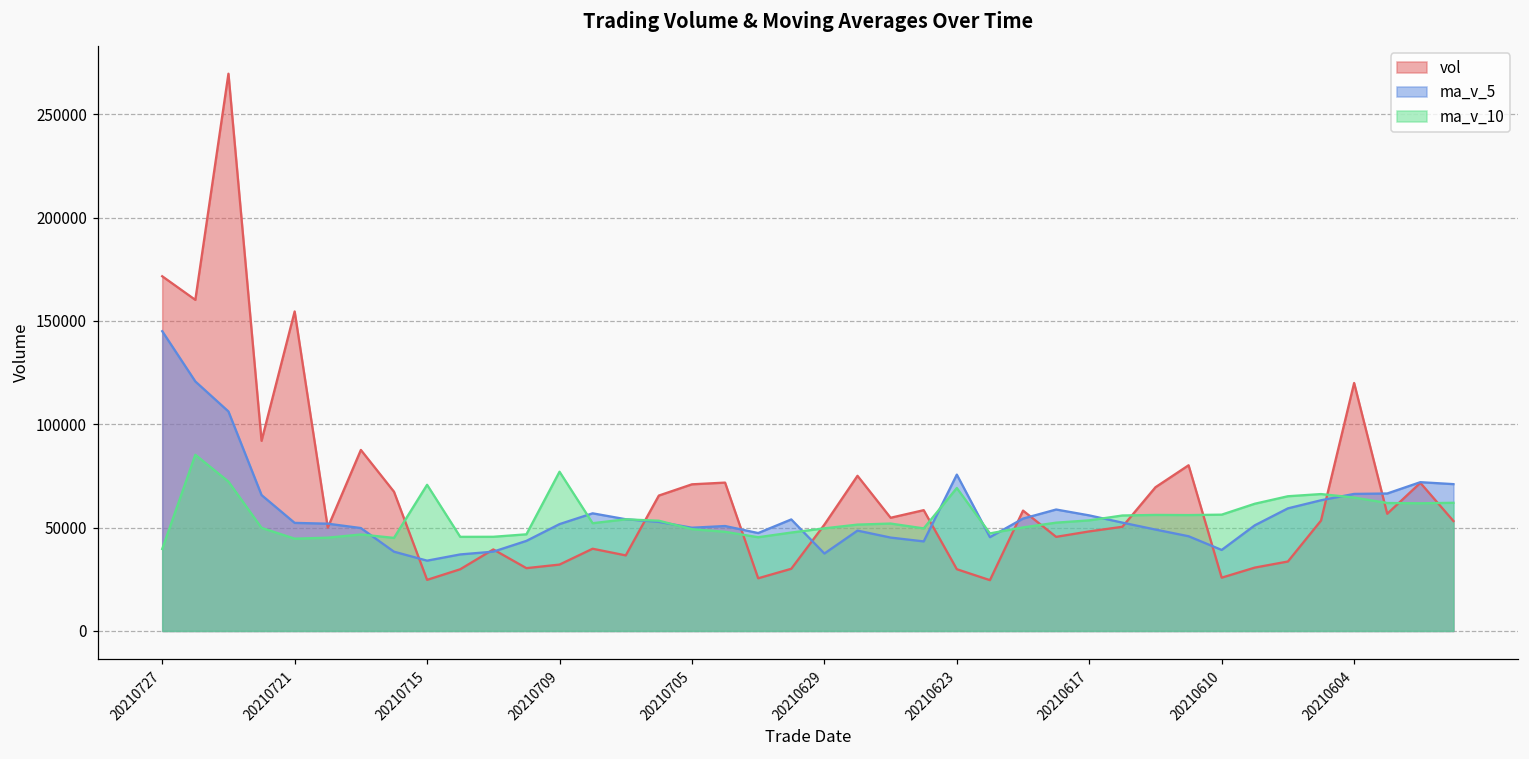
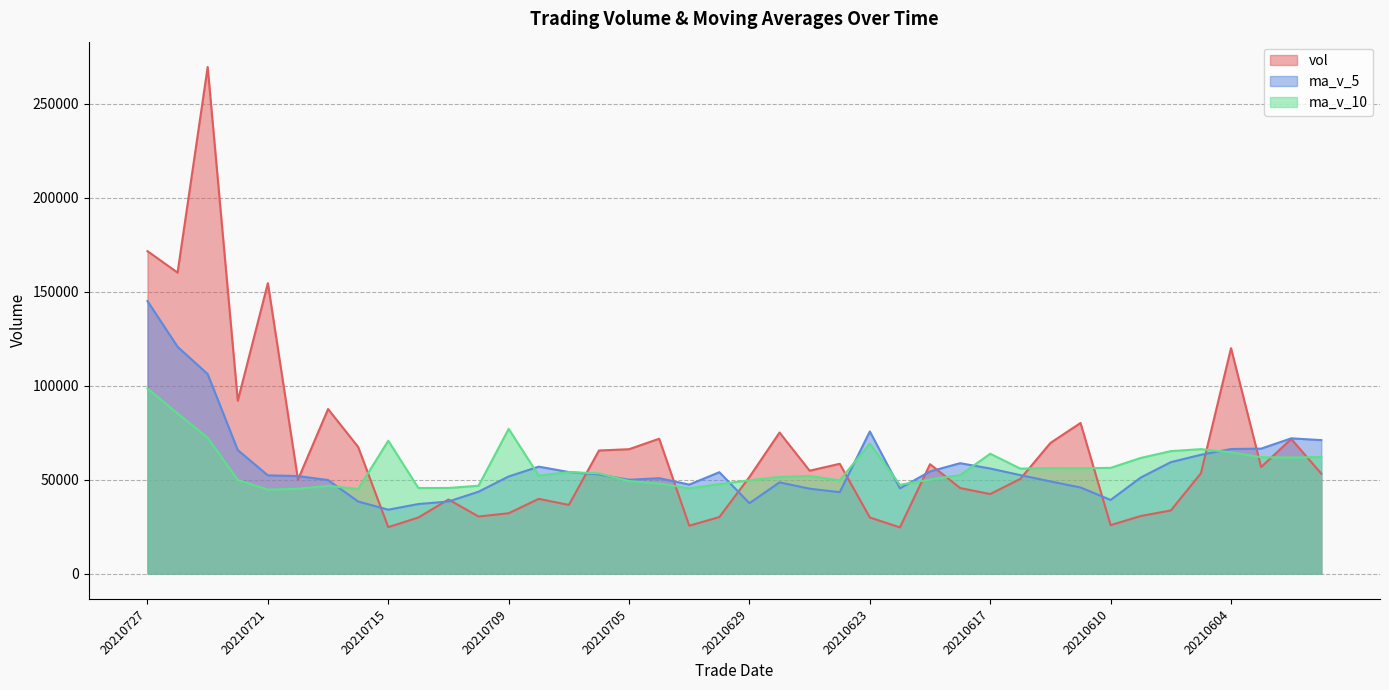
  {
    "vol": {
      "20210727": 172000,
      "20210721": 155000,
      "20210715": 25000,
      "20210709": 32000,
-     "20210705": 71000,
+     "20210705": 66000,
      "20210629": 51000,
      "20210623": 30000,
-     "20210617": 48000,
+     "20210617": 42000,
      "20210610": 26000,
      "20210604": 120000
    },
    "ma_v_5": {
      "20210727": 145000,
      "20210721": 52000,
      "20210715": 34000,
      "20210709": 52000,
      "20210629": 37000,
      "20210623": 76000,
      "20210617": 56000,
      "20210610": 39000,
      "20210604": 66000
    },
    "ma_v_10": {
-     "20210727": 40000,
+     "20210727": 98000,
      "20210721": 45000,
      "20210715": 71000,
      "20210709": 77000,
      "20210629": 50000,
      "20210623": 69000,
-     "20210617": 54000,
+     "20210617": 64000,
      "20210610": 56000,
      "20210604": 65000
    }
  }
